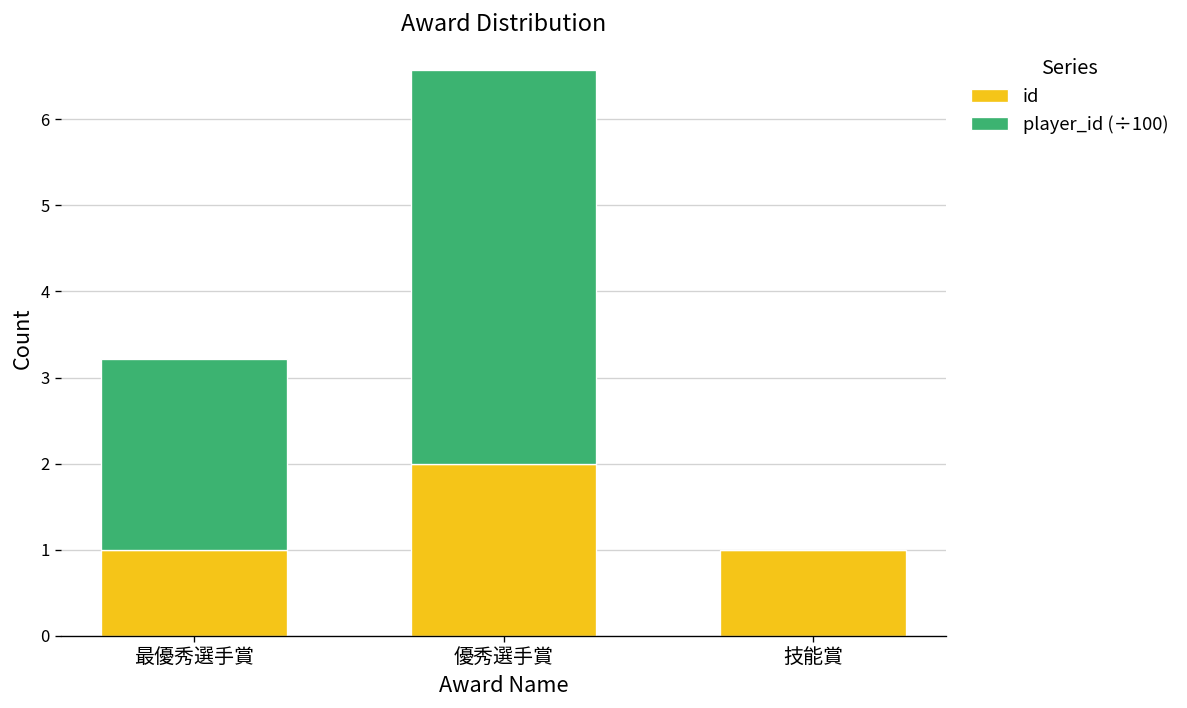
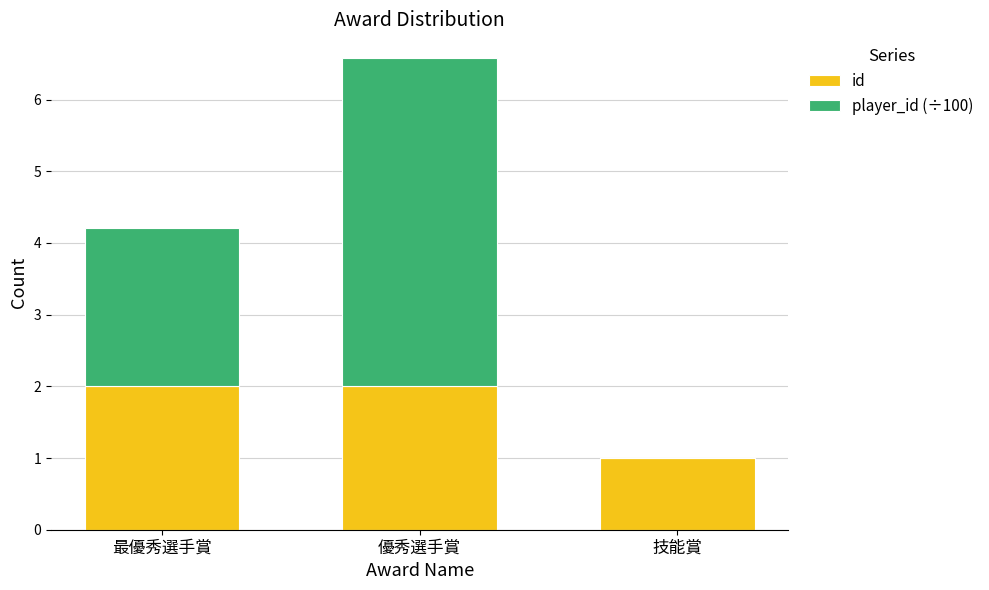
  {
    "id": {
-     "最優秀選手賞": 1,
+     "最優秀選手賞": 2,
      "優秀選手賞": 2,
      "技能賞": 1
    },
    "player_id (÷100)": {
      "最優秀選手賞": 2.2,
      "優秀選手賞": 4.6,
      "技能賞": 0
    }
  }
